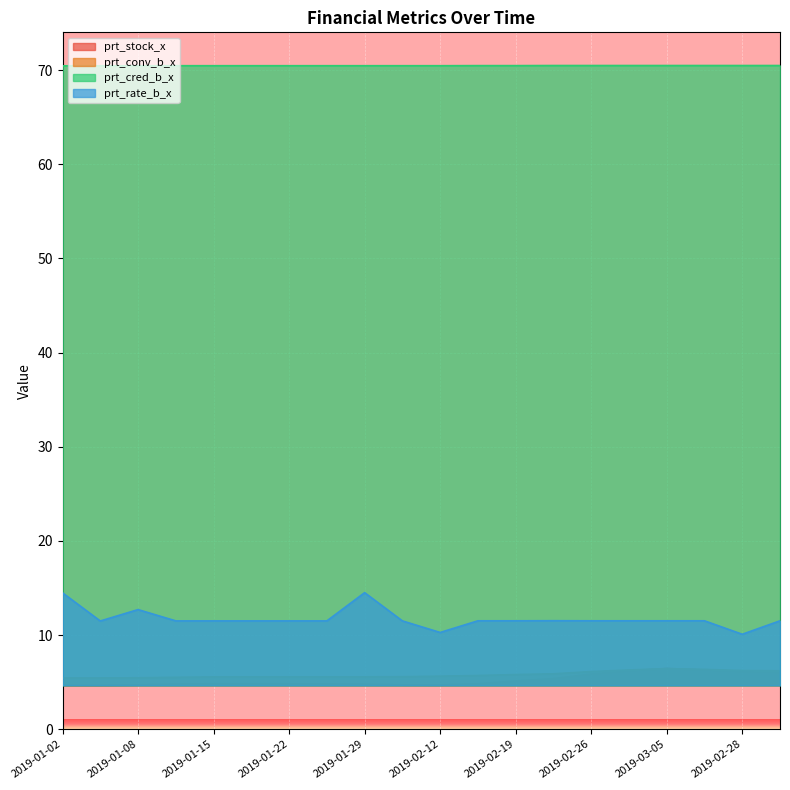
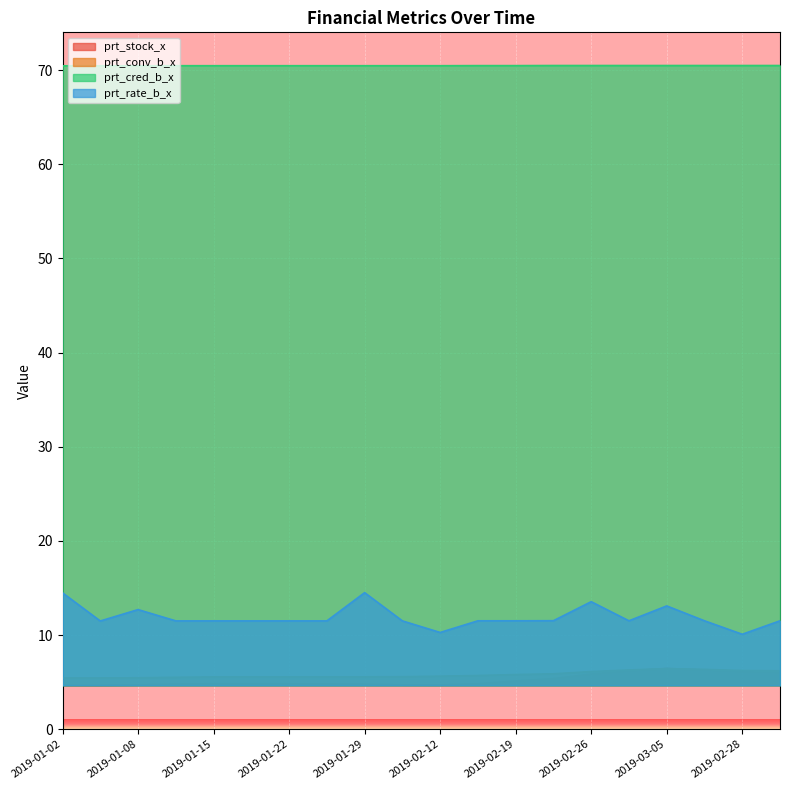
  {
    "prt_cred_b_x": {
      "2019-01-02": 70,
      "2019-01-15": 70,
      "2019-01-22": 70,
      "2019-01-29": 70,
      "2019-02-12": 70,
      "2019-02-19": 70,
      "2019-02-26": 70,
      "2019-03-05": 70,
      "2019-02-28": 70
    },
    "prt_rate_b_x": {
      "2019-01-02": 14,
      "2019-01-08": 13,
      "2019-01-15": 12,
      "2019-01-22": 12,
      "2019-01-29": 15,
      "2019-02-12": 10,
      "2019-02-19": 12,
-     "2019-02-26": 12,
-     "2019-03-05": 12,
+     "2019-02-26": 14,
+     "2019-03-05": 13,
      "2019-02-28": 10
    }
  }
